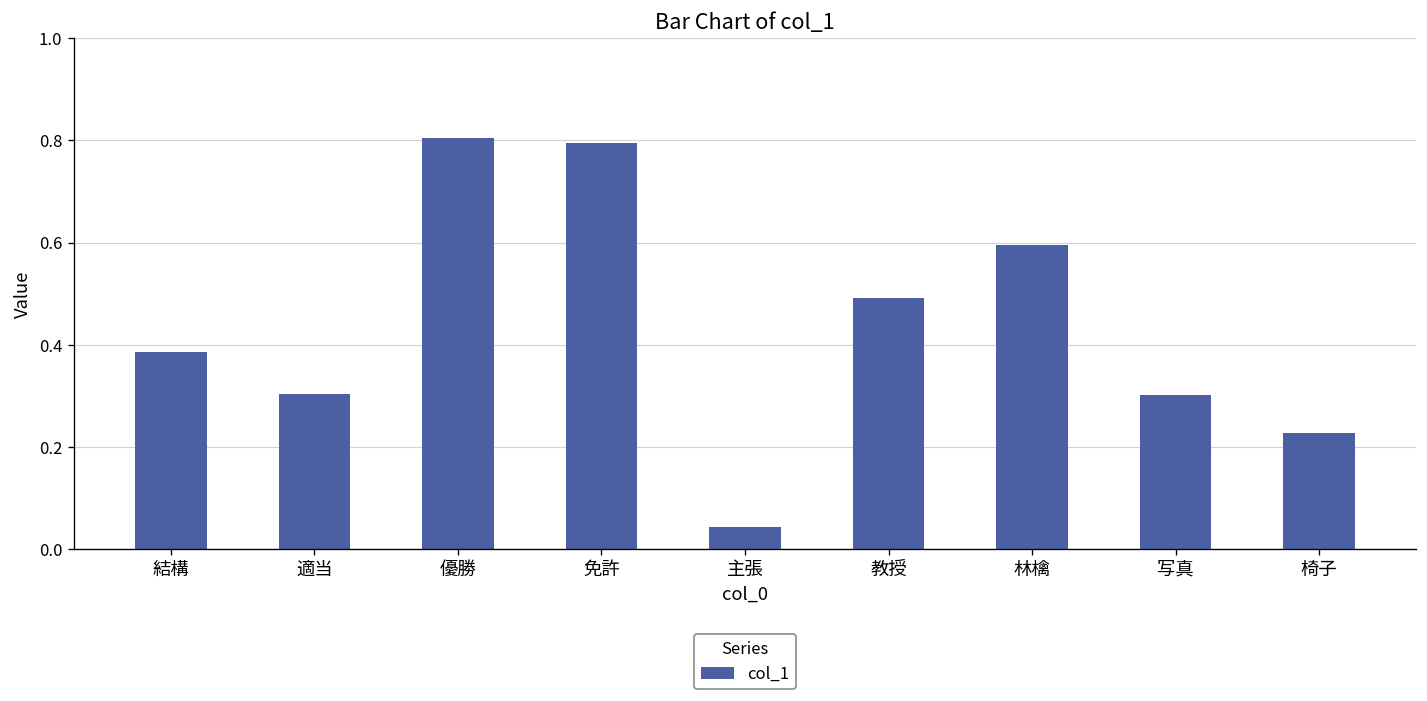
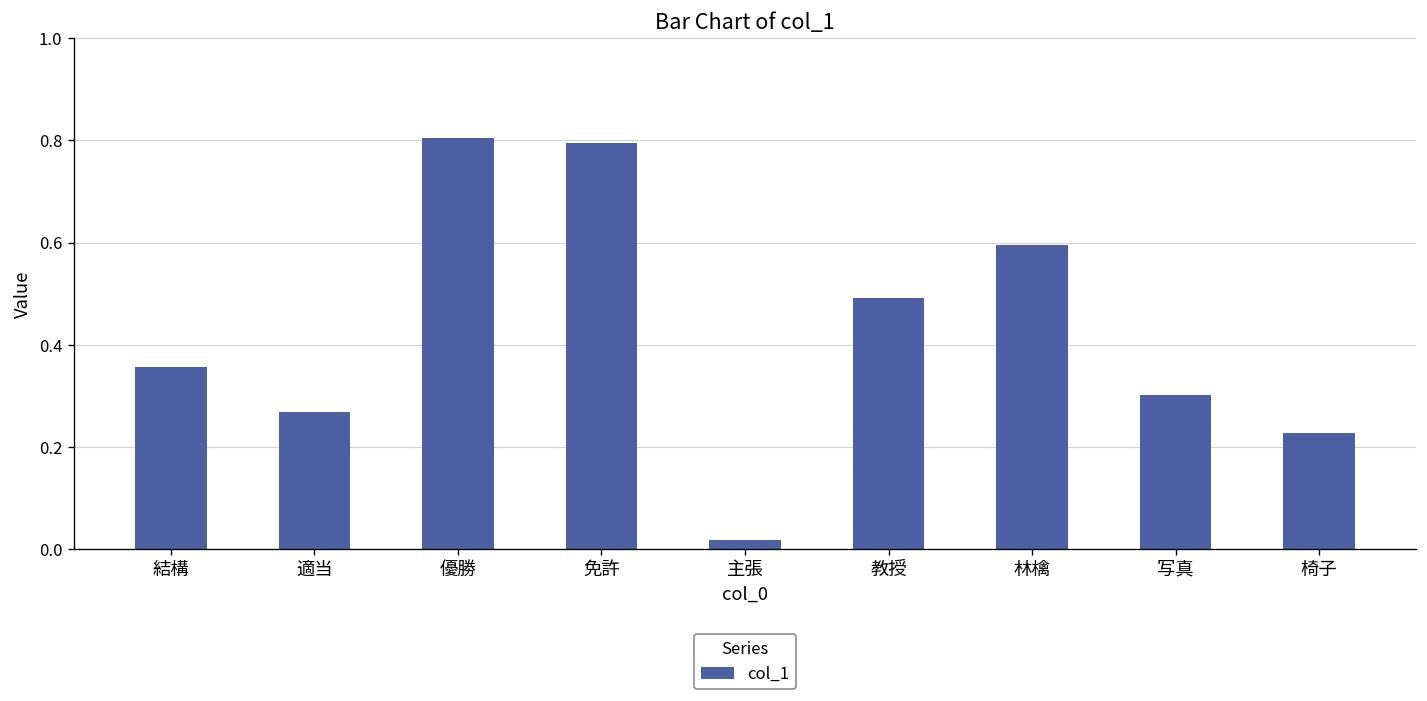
  {
-   "結構": 0.39,
-   "適当": 0.30,
+   "結構": 0.36,
+   "適当": 0.27,
    "優勝": 0.81,
    "免許": 0.80,
-   "主張": 0.04,
+   "主張": 0.02,
    "教授": 0.49,
    "林檎": 0.60,
    "写真": 0.30,
    "椅子": 0.23
  }
